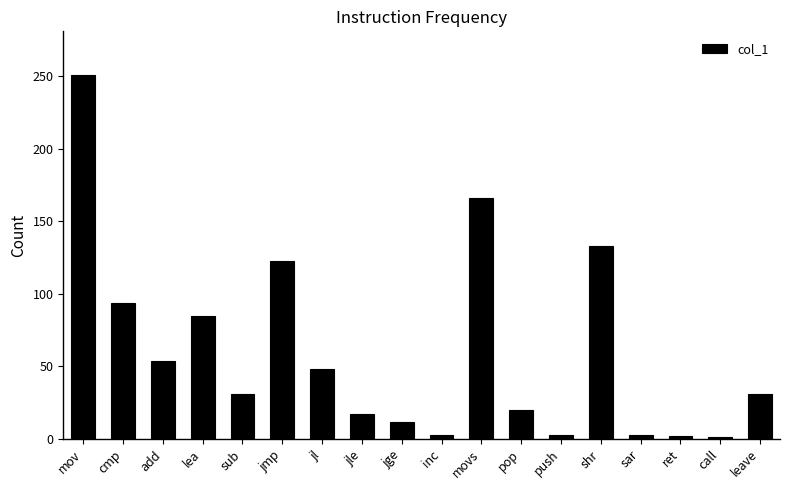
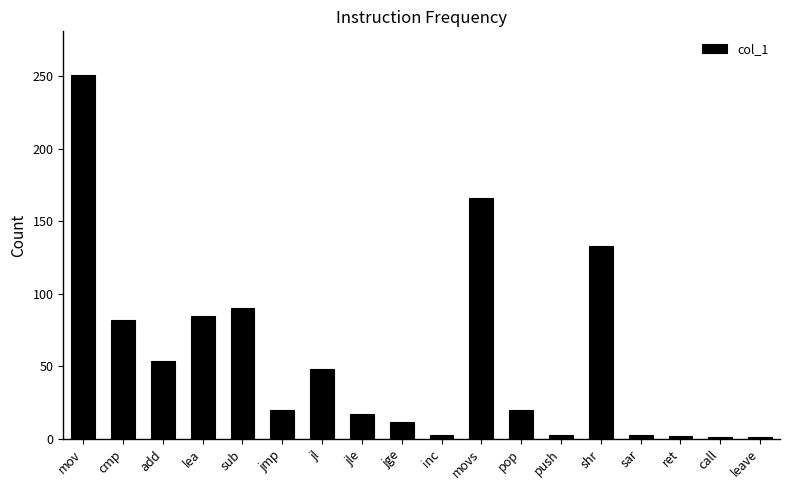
  {
    "mov": 251,
-   "cmp": 94,
+   "cmp": 82,
    "add": 54,
    "lea": 85,
-   "sub": 31,
-   "jmp": 123,
+   "sub": 90,
+   "jmp": 20,
    "jl": 48,
    "jle": 17,
    "jge": 12,
    "inc": 3,
    "movs": 166,
    "pop": 20,
    "push": 3,
    "shr": 133,
    "sar": 3,
    "ret": 2,
-   "leave": 31
+   "leave": 1
  }
